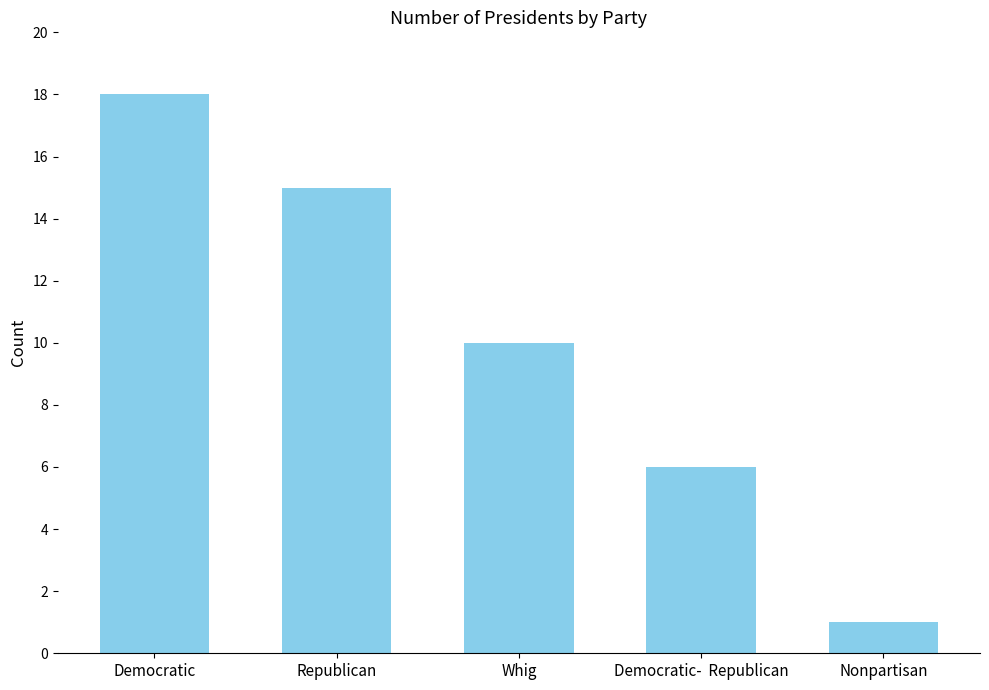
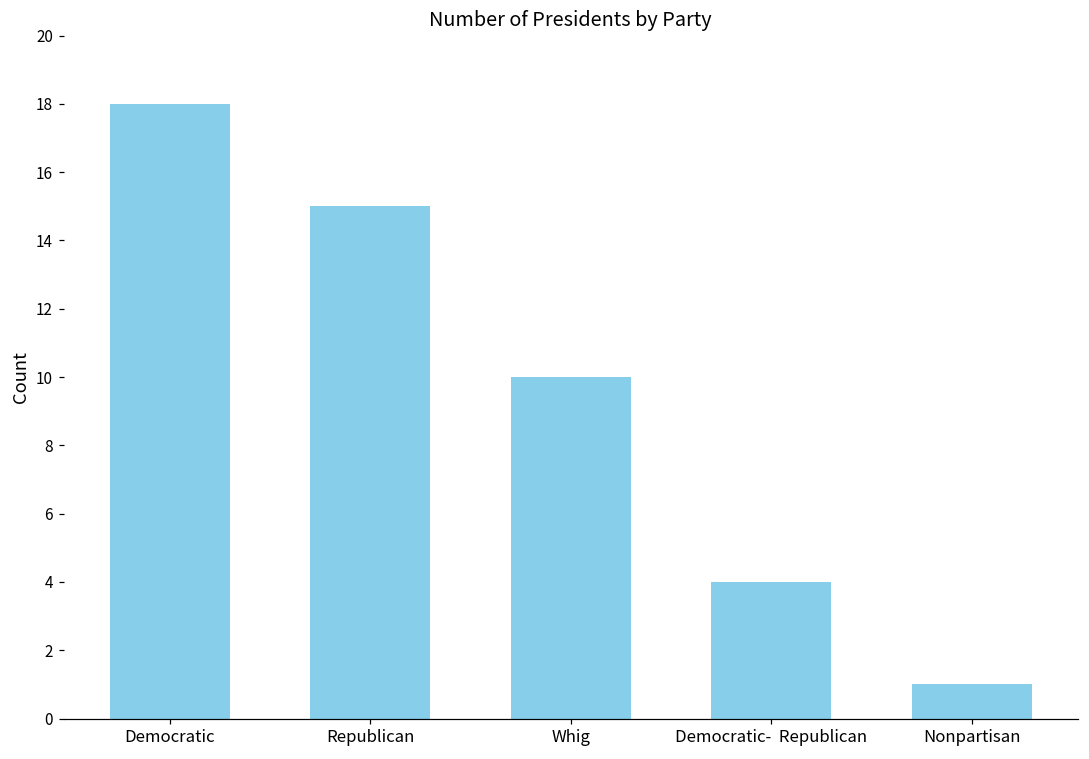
  {
    "Democratic": 18,
    "Republican": 15,
    "Whig": 10,
-   "Democratic- Republican": 6,
+   "Democratic- Republican": 4,
    "Nonpartisan": 1
  }
